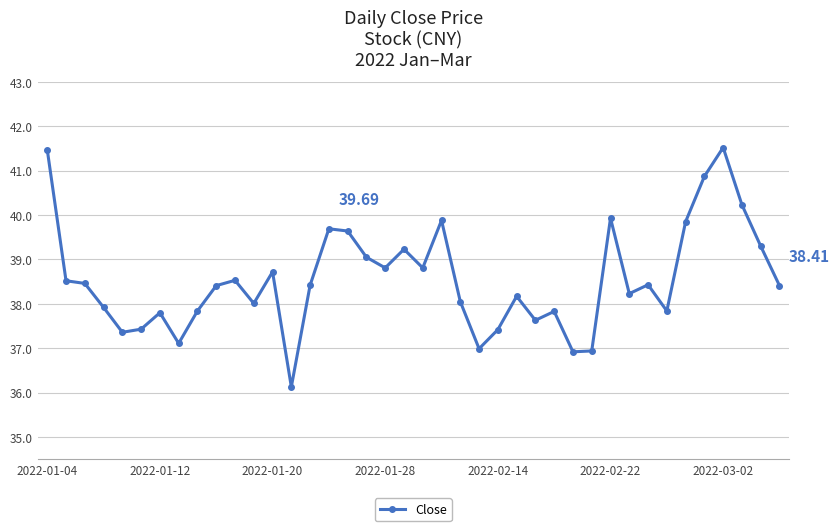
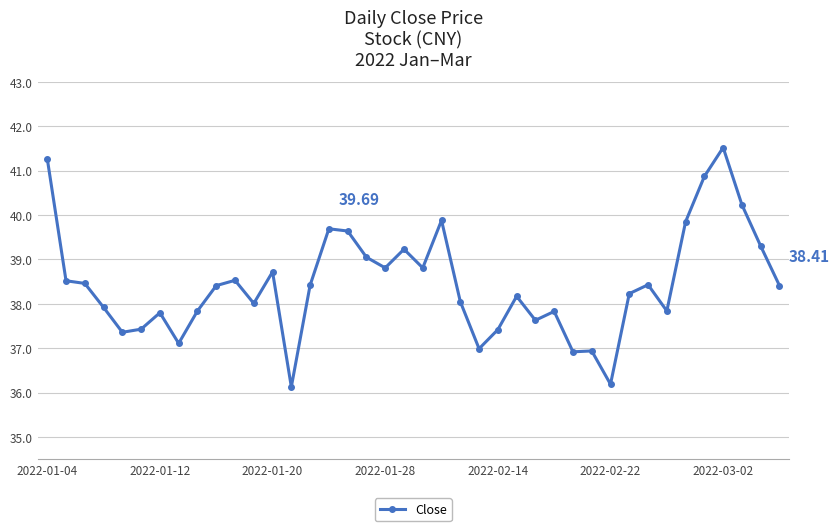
  {
-   "2022-01-04": 41.5,
+   "2022-01-04": 41.3,
    "2022-01-12": 37.8,
    "2022-01-20": 38.7,
    "2022-01-28": 38.8,
    "2022-02-14": 37.4,
-   "2022-02-22": 39.9,
+   "2022-02-22": 36.2,
    "2022-03-02": 41.5
  }
